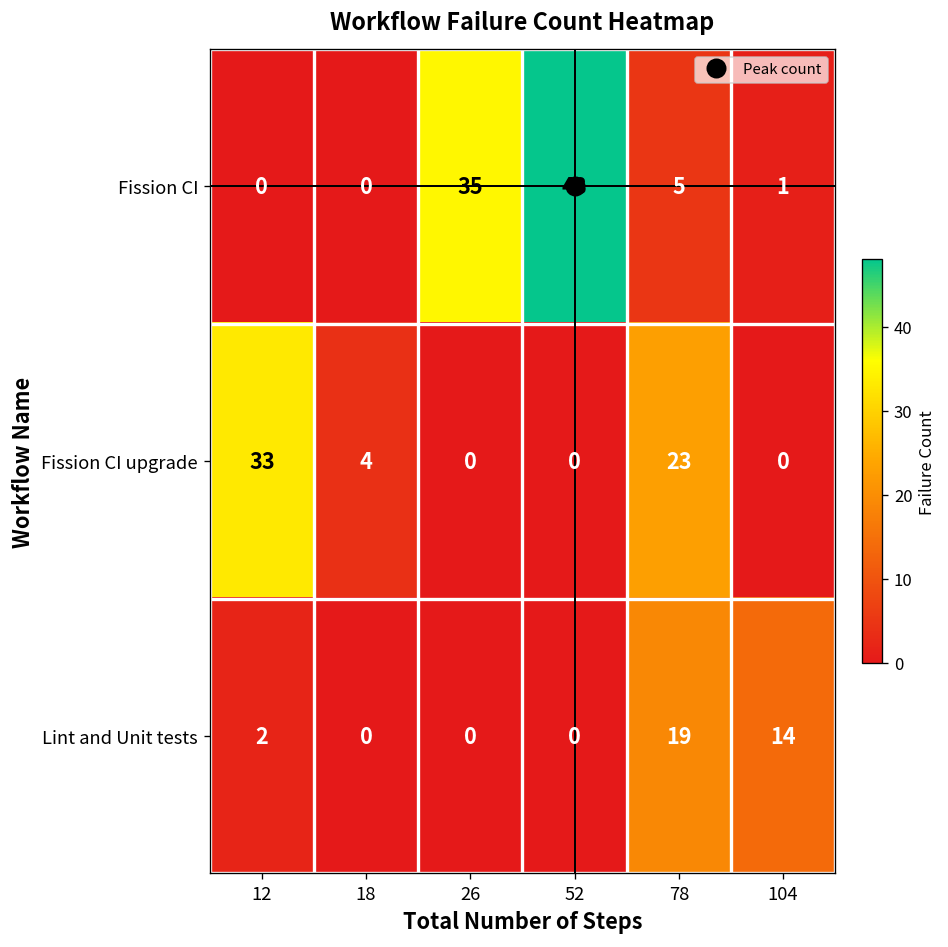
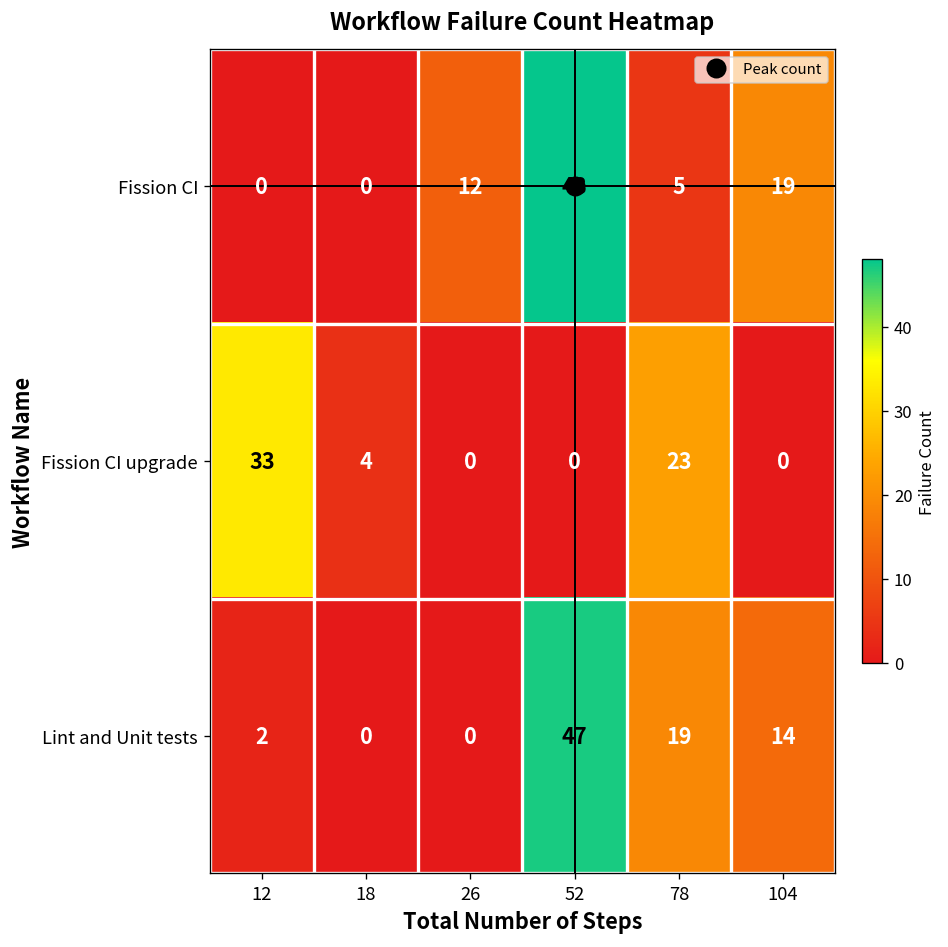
  {
    "Fission CI": {
      "12": 0,
      "18": 0,
-     "26": 35,
+     "26": 12,
      "78": 5,
-     "104": 1
+     "104": 19
    },
    "Fission CI upgrade": {
      "12": 33,
      "18": 4,
      "26": 0,
      "52": 0,
      "78": 23,
      "104": 0
    },
    "Lint and Unit tests": {
      "12": 2,
      "18": 0,
      "26": 0,
-     "52": 0,
+     "52": 47,
      "78": 19,
      "104": 14
    }
  }
